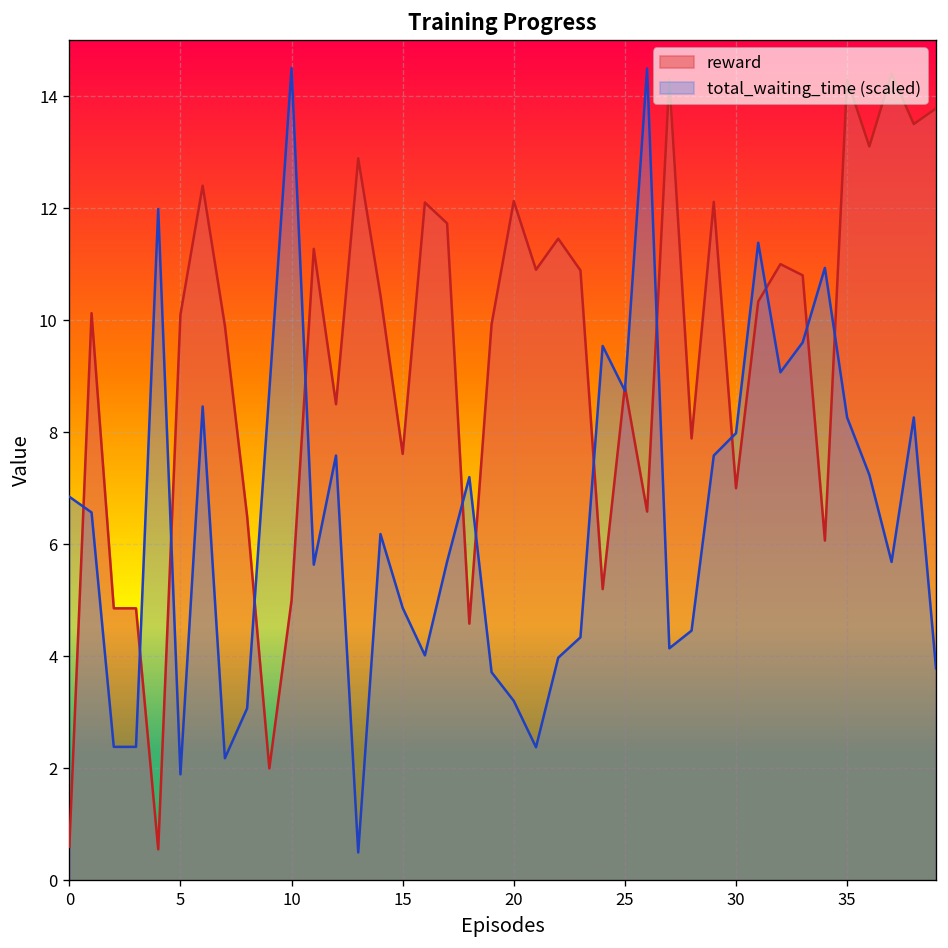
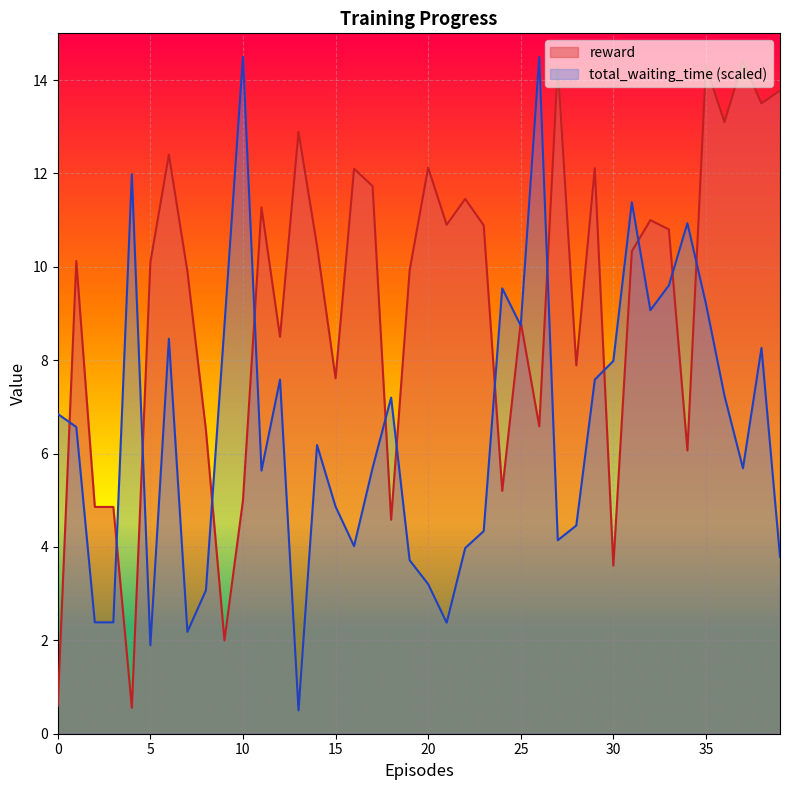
  {
    "reward": {
      "0": 0.6,
      "5": 10.1,
      "10": 5.0,
      "15": 7.6,
      "20": 12.1,
      "25": 8.8,
-     "30": 7.0
+     "30": 3.6
    },
    "total_waiting_time (scaled)": {
      "0": 6.8,
      "5": 1.9,
      "10": 14.5,
      "15": 4.9,
      "20": 3.2,
      "25": 8.7,
      "30": 8.0,
-     "35": 8.3
+     "35": 9.2
    }
  }
